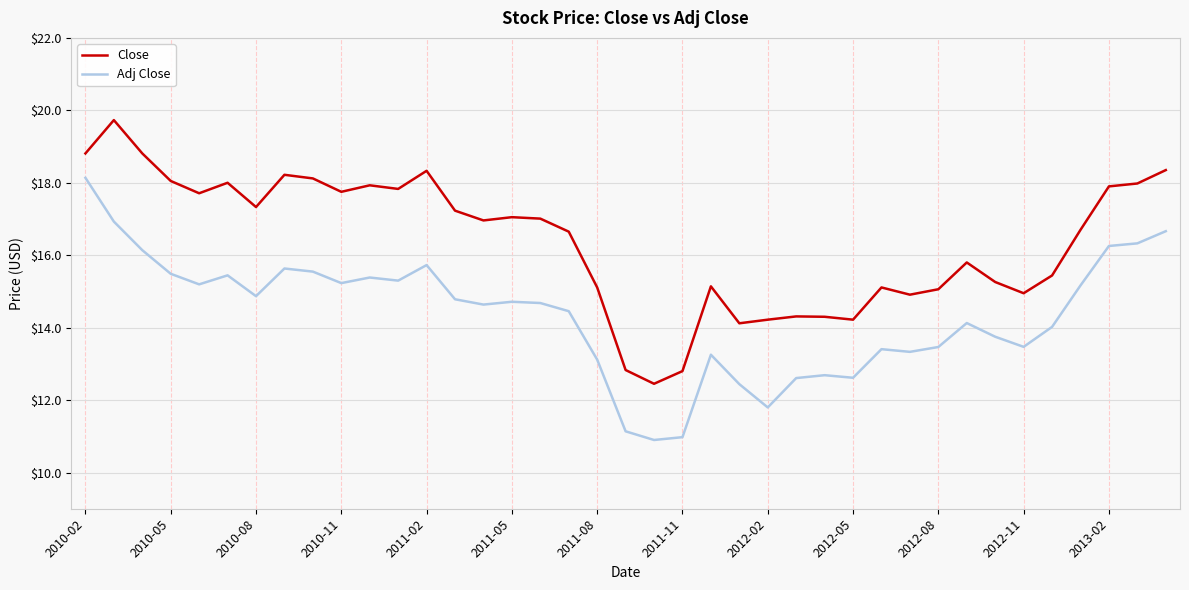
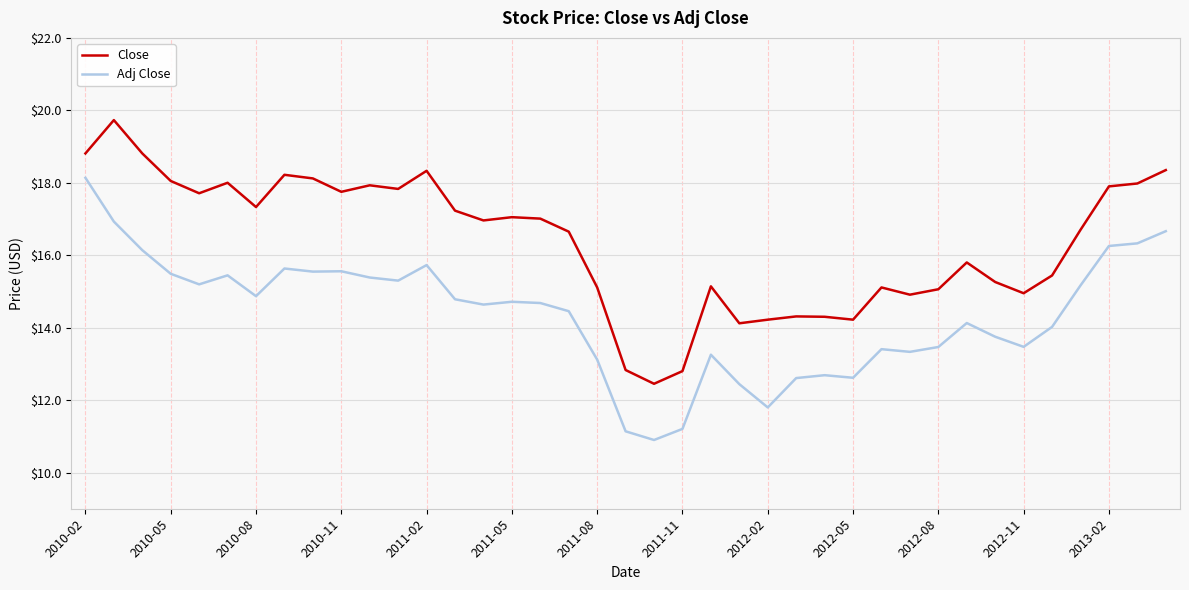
  {
    "Close": {
      "2010-02": "$18.8",
      "2010-05": "$18.0",
      "2010-08": "$17.3",
      "2010-11": "$17.8",
      "2011-02": "$18.3",
      "2011-05": "$17.0",
      "2011-08": "$15.1",
      "2011-11": "$12.8",
      "2012-02": "$14.2",
      "2012-05": "$14.2",
      "2012-08": "$15.1",
      "2012-11": "$15.0",
      "2013-02": "$17.9"
    },
    "Adj Close": {
      "2010-02": "$18.1",
      "2010-05": "$15.5",
      "2010-08": "$14.9",
-     "2010-11": "$15.2",
+     "2010-11": "$15.6",
      "2011-02": "$15.7",
      "2011-05": "$14.7",
      "2011-08": "$13.1",
-     "2011-11": "$11.0",
+     "2011-11": "$11.2",
      "2012-02": "$11.8",
      "2012-05": "$12.6",
      "2012-08": "$13.5",
      "2012-11": "$13.5",
      "2013-02": "$16.3"
    }
  }
